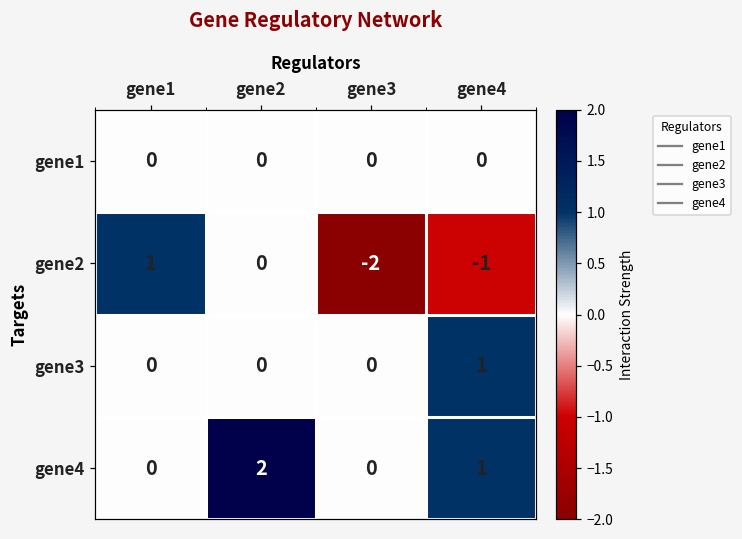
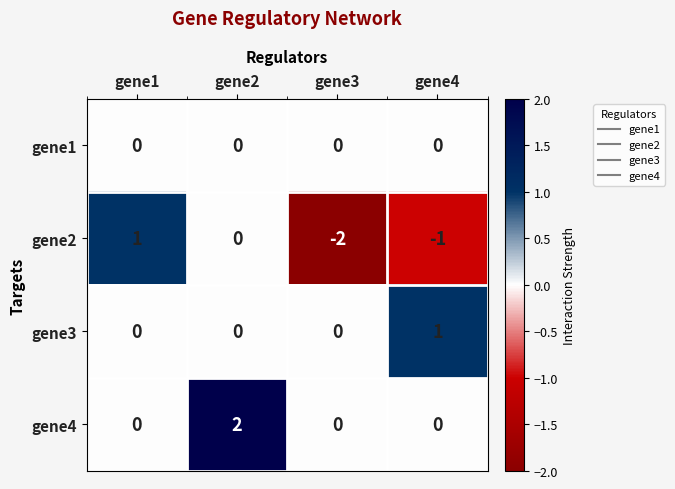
  {
    "gene1": {
      "gene1": 0,
      "gene2": 0,
      "gene3": 0,
      "gene4": 0
    },
    "gene2": {
      "gene1": 1,
      "gene2": 0,
      "gene3": -2,
      "gene4": -1
    },
    "gene3": {
      "gene1": 0,
      "gene2": 0,
      "gene3": 0,
      "gene4": 1
    },
    "gene4": {
      "gene1": 0,
      "gene2": 2,
      "gene3": 0,
-     "gene4": 1
+     "gene4": 0
    }
  }
